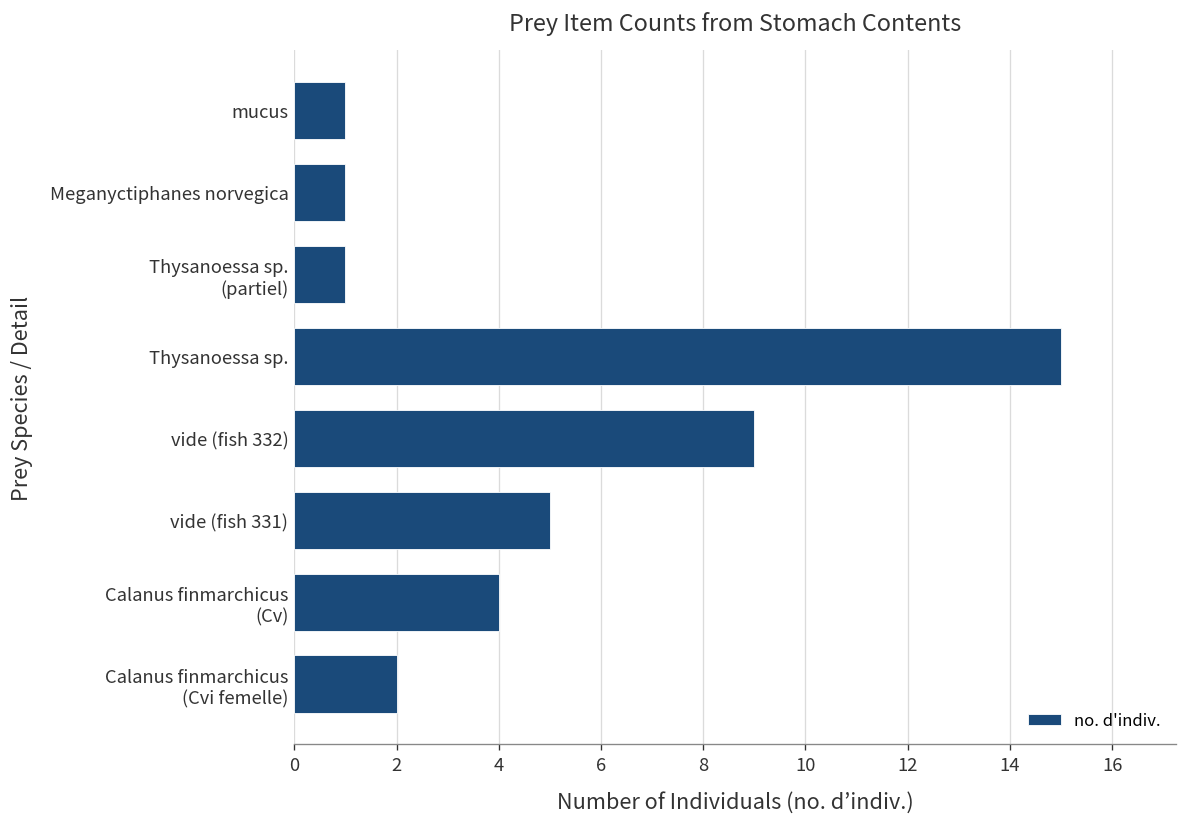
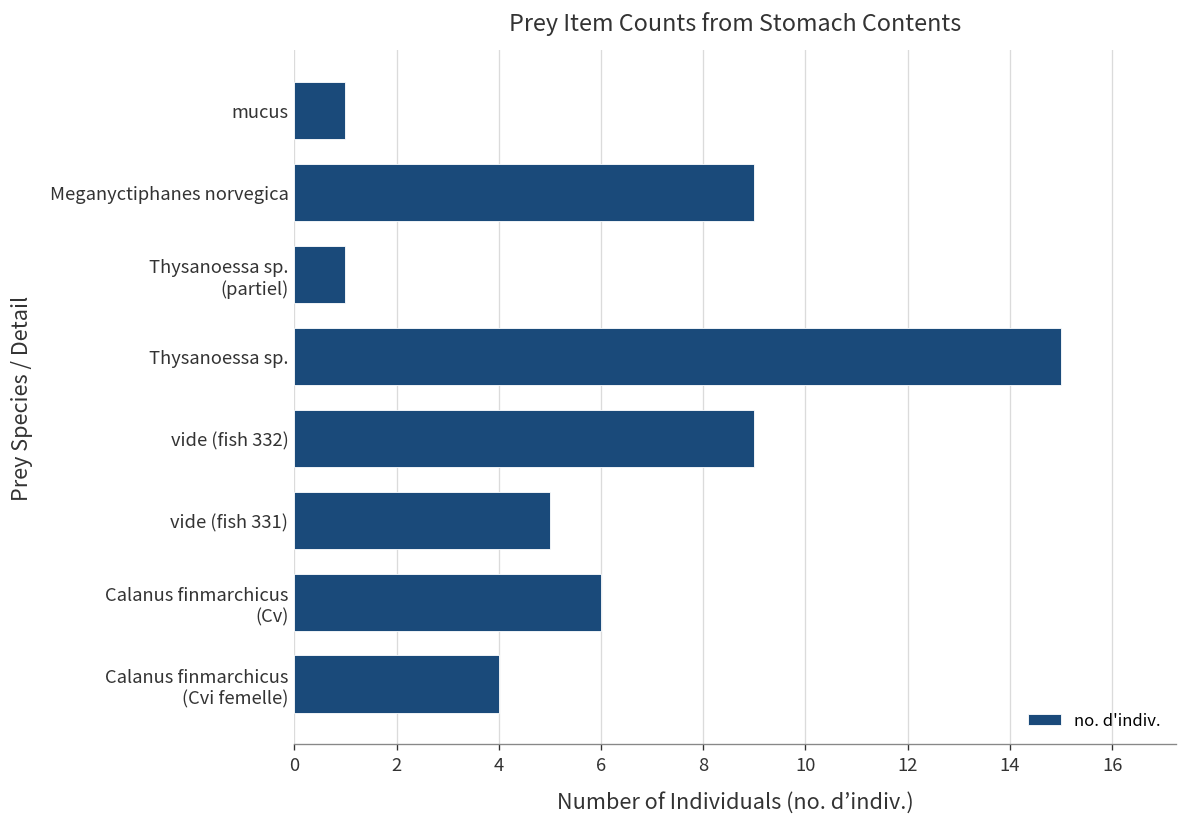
  {
    "mucus": 1,
-   "Meganyctiphanes norvegica": 1,
+   "Meganyctiphanes norvegica": 9,
    "Thysanoessa sp. (partiel)": 1,
    "Thysanoessa sp.": 15,
    "vide (fish 332)": 9,
    "vide (fish 331)": 5,
-   "Calanus finmarchicus (Cv)": 4,
-   "Calanus finmarchicus (Cvi femelle)": 2
+   "Calanus finmarchicus (Cv)": 6,
+   "Calanus finmarchicus (Cvi femelle)": 4
  }
